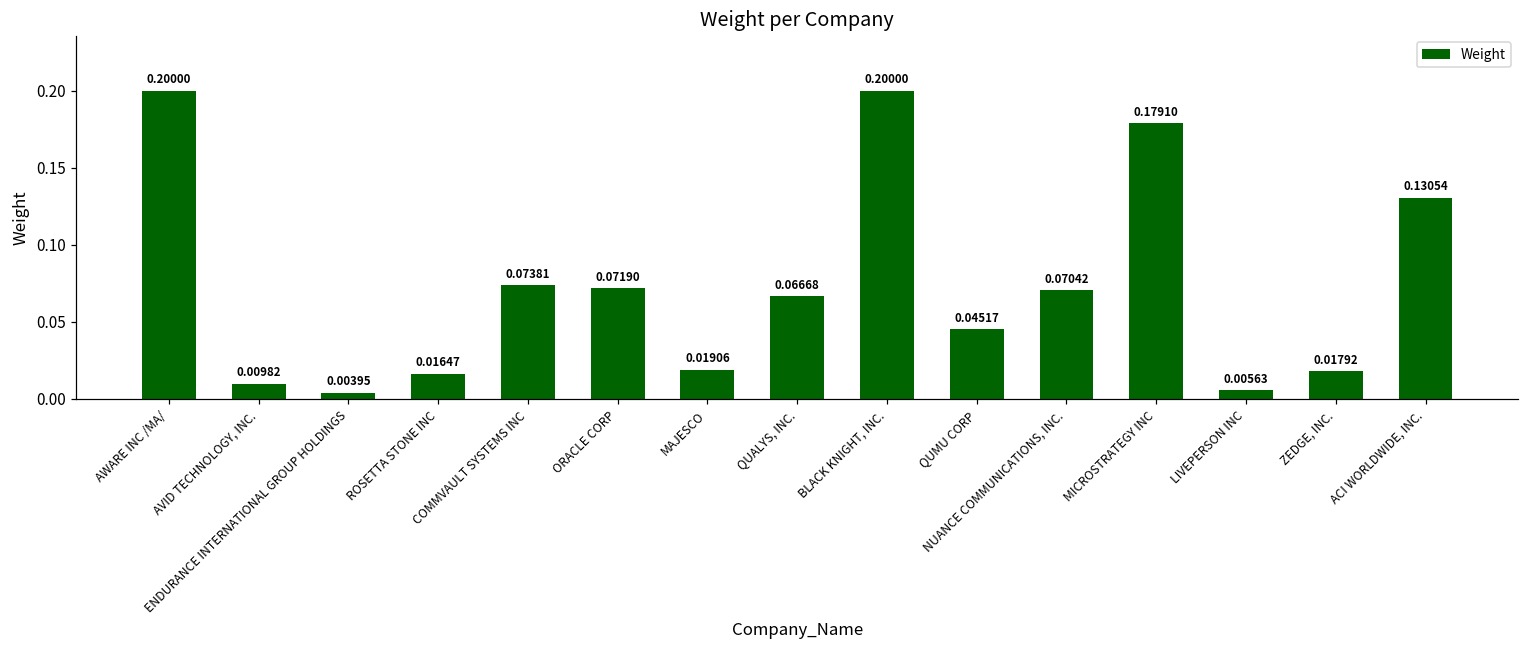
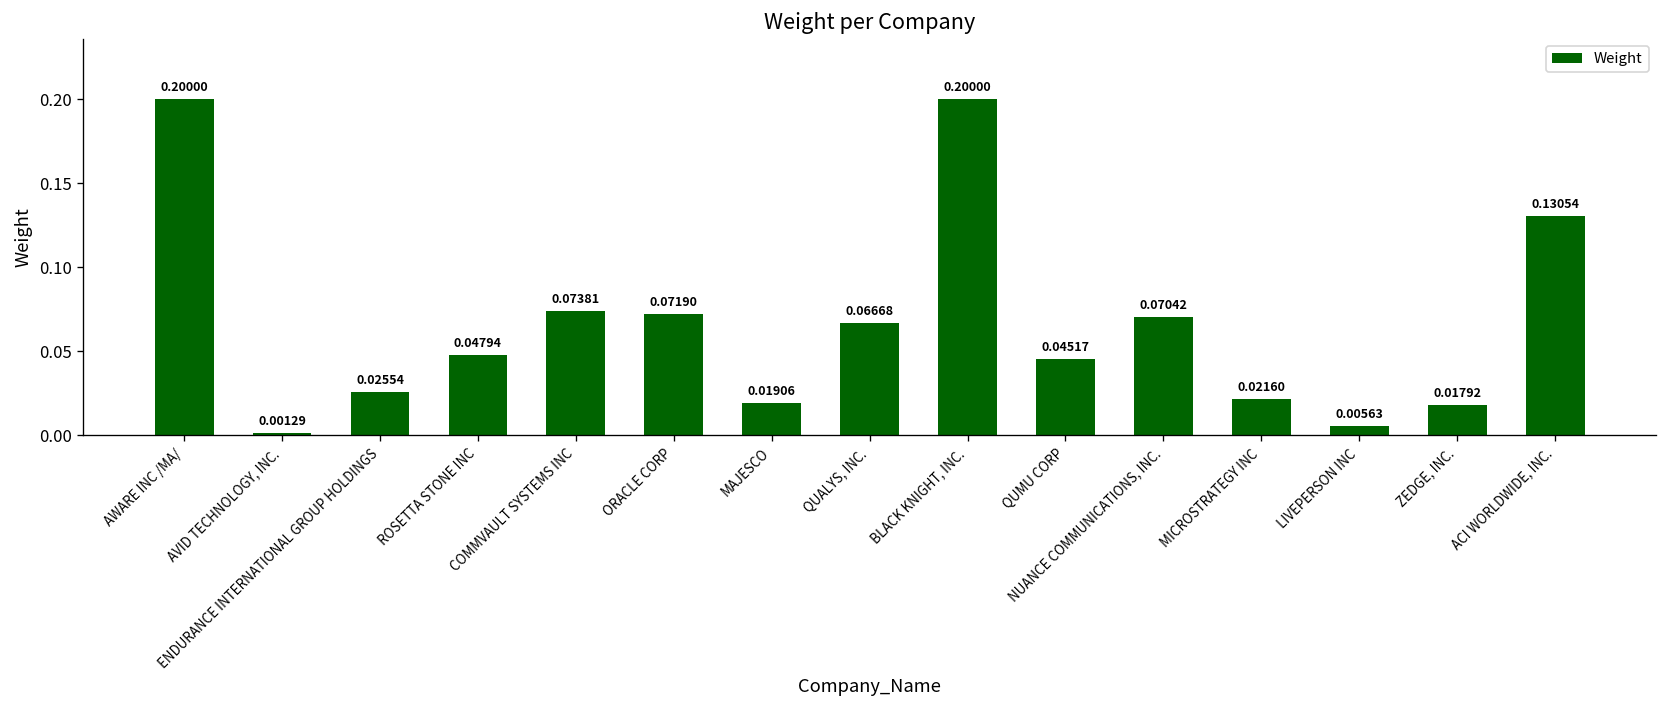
  {
    "AWARE INC /MA/": 0.20000,
-   "AVID TECHNOLOGY, INC.": 0.00982,
-   "ENDURANCE INTERNATIONAL GROUP HOLDINGS": 0.00395,
-   "ROSETTA STONE INC": 0.01647,
+   "AVID TECHNOLOGY, INC.": 0.00129,
+   "ENDURANCE INTERNATIONAL GROUP HOLDINGS": 0.02554,
+   "ROSETTA STONE INC": 0.04794,
    "COMMVAULT SYSTEMS INC": 0.07381,
    "ORACLE CORP": 0.07190,
    "MAJESCO": 0.01906,
    "QUALYS, INC.": 0.06668,
    "BLACK KNIGHT, INC.": 0.20000,
    "QUMU CORP": 0.04517,
    "NUANCE COMMUNICATIONS, INC.": 0.07042,
-   "MICROSTRATEGY INC": 0.17910,
+   "MICROSTRATEGY INC": 0.02160,
    "LIVEPERSON INC": 0.00563,
    "ZEDGE, INC.": 0.01792,
    "ACI WORLDWIDE, INC.": 0.13054
  }
